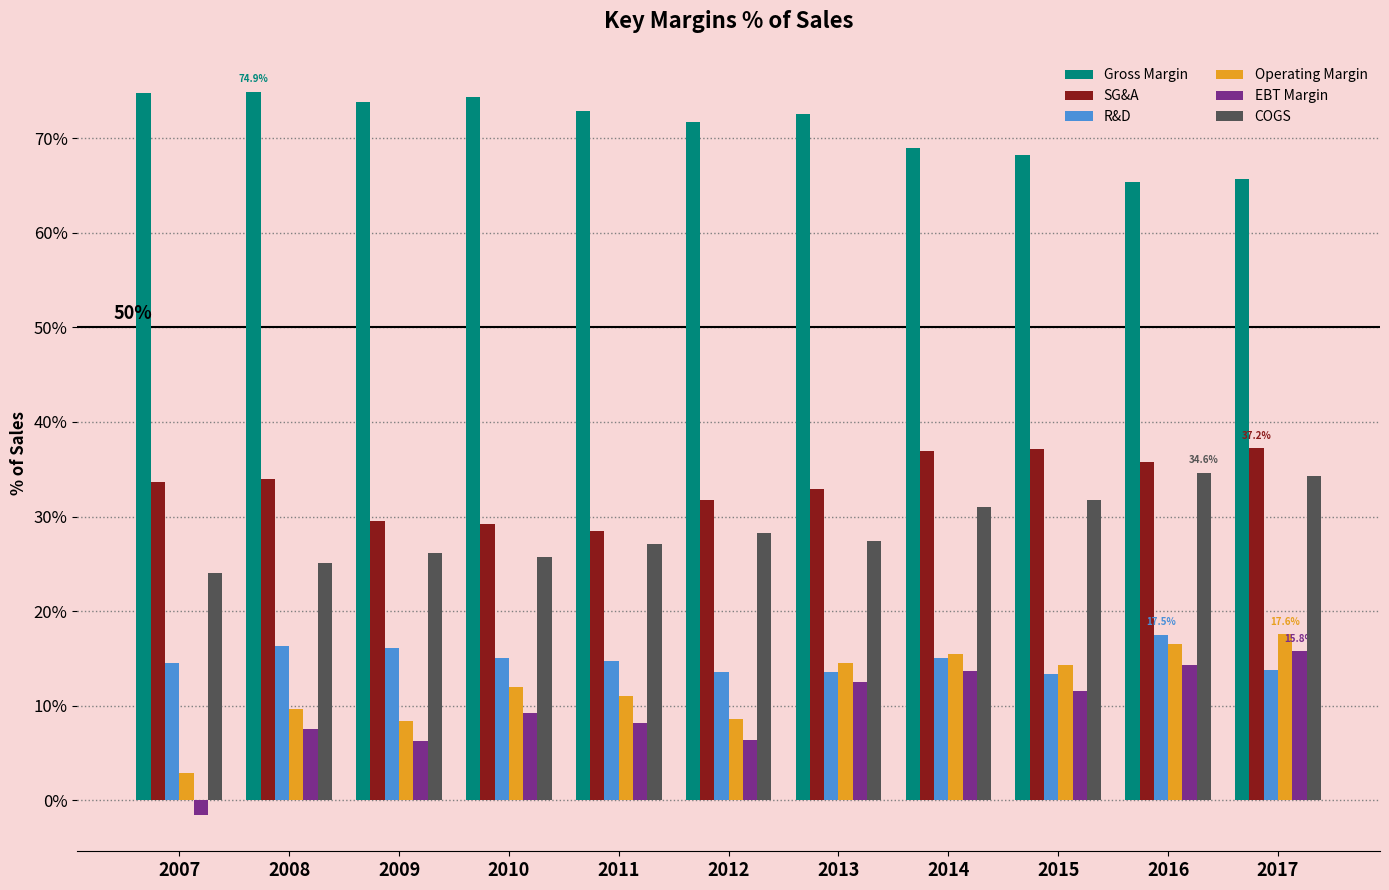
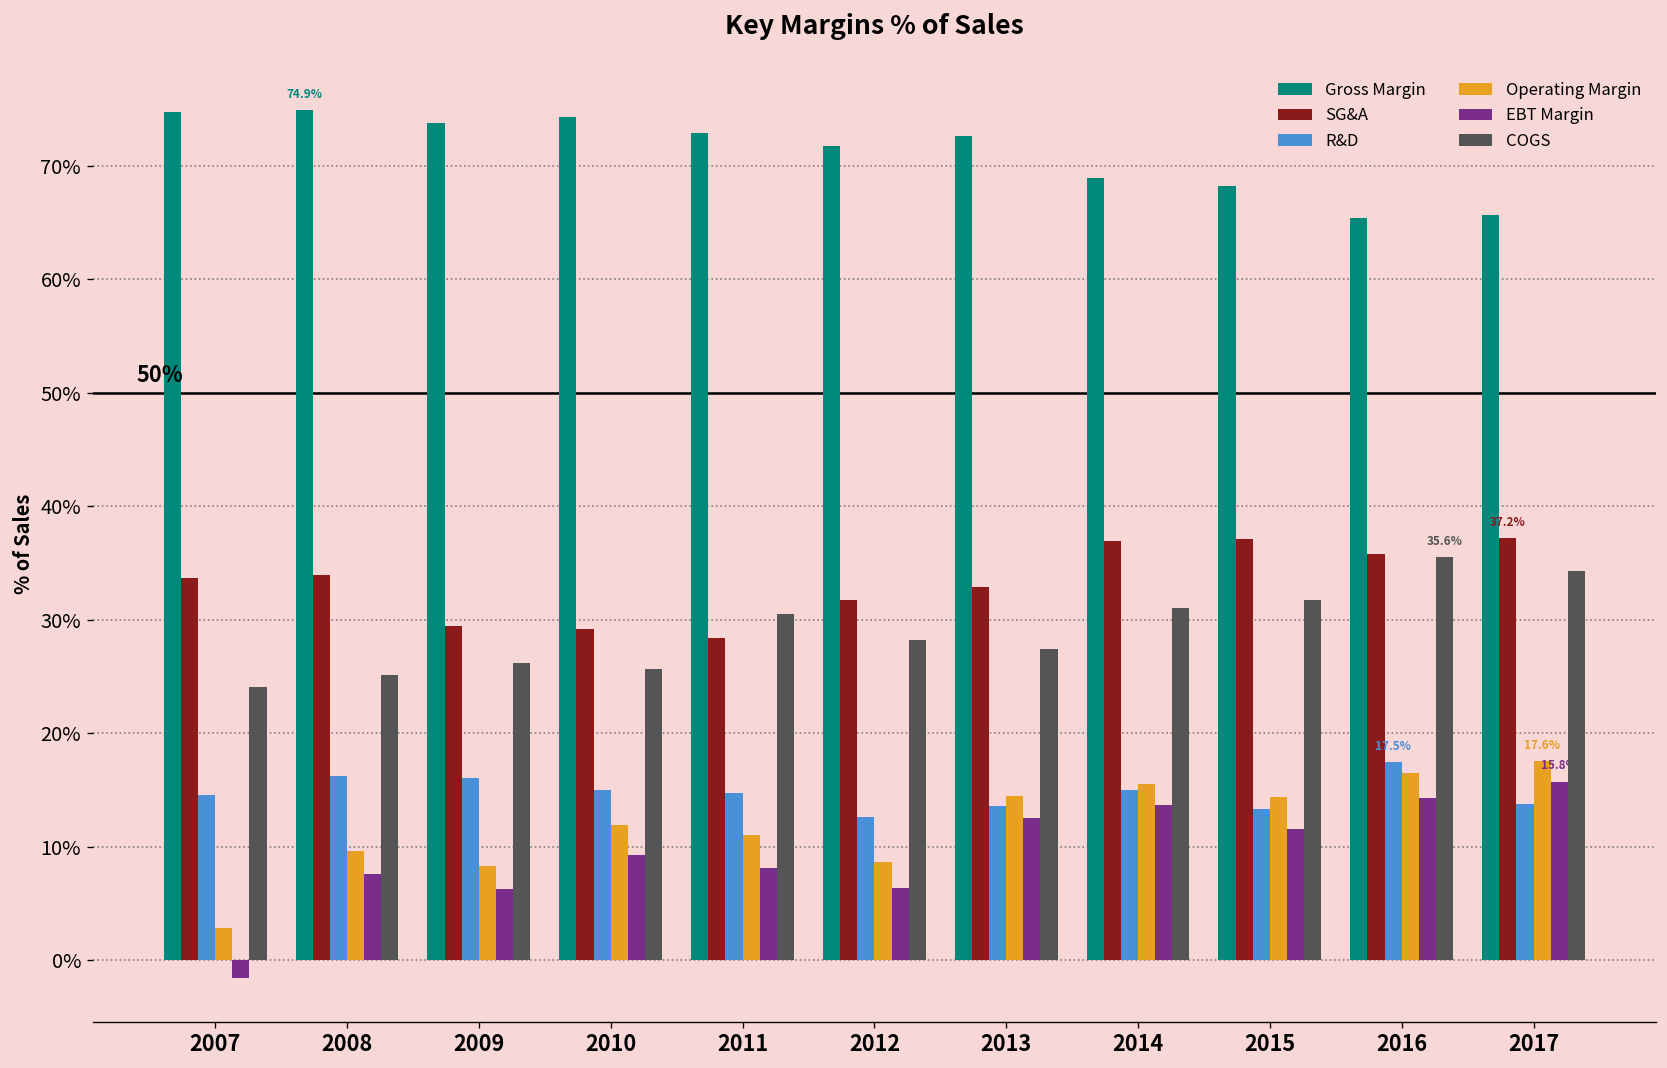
  {
    "Gross Margin": {
      "2008": "74.9%"
    },
    "SG&A": {
      "2017": "37.2%"
    },
    "R&D": {
      "2007": "15%",
      "2008": "16%",
      "2009": "16%",
      "2010": "15%",
      "2011": "15%",
-     "2012": "14%",
+     "2012": "13%",
      "2013": "14%",
      "2014": "15%",
      "2015": "13%",
      "2017": "14%"
    },
    "Operating Margin": {
      "2017": "17.6%"
    },
    "EBT Margin": {
      "2017": "15.8%"
    },
    "COGS": {
-     "2011": "27%",
-     "2016": "34.6%"
+     "2011": "30%",
+     "2016": "35.6%"
    }
  }
